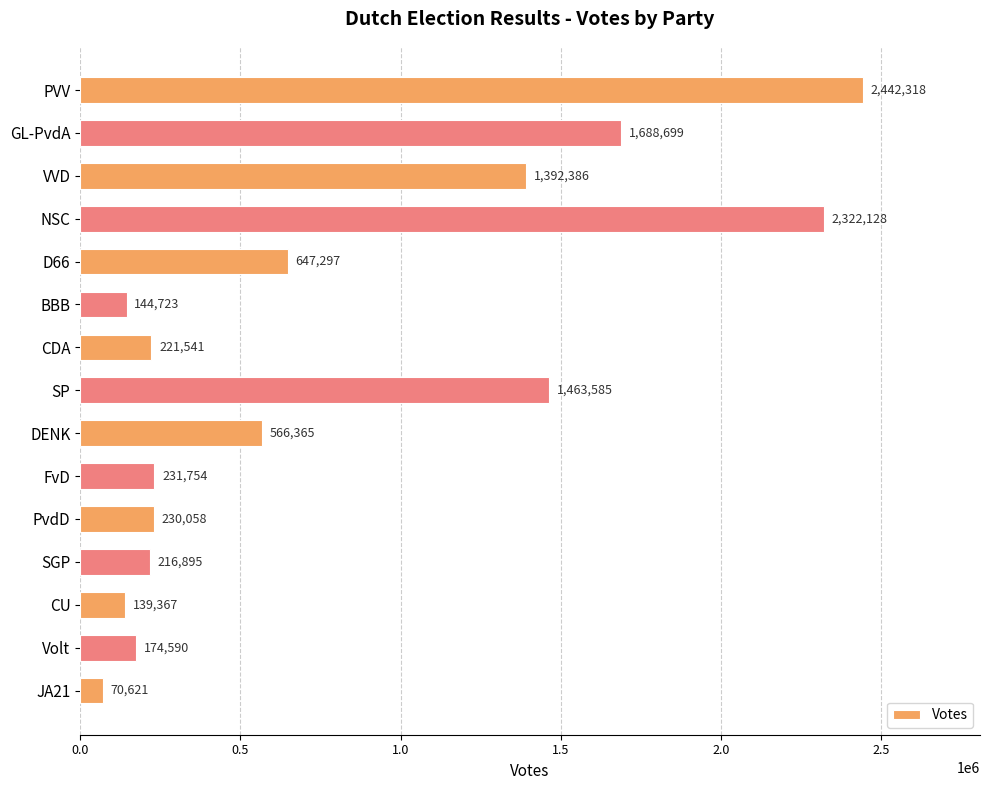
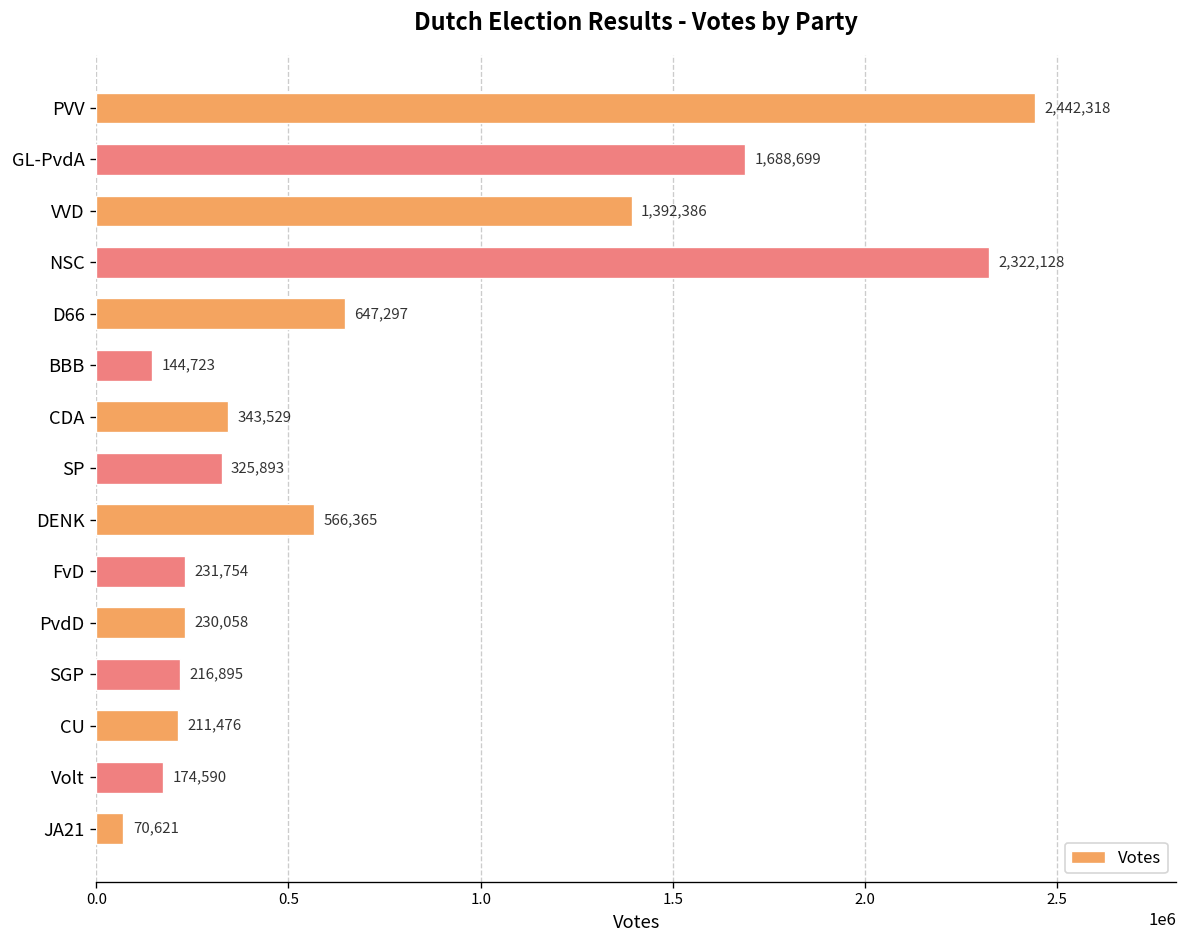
  {
    "PVV": "2,442,318",
    "GL-PvdA": "1,688,699",
    "VVD": "1,392,386",
    "NSC": "2,322,128",
    "D66": "647,297",
    "BBB": "144,723",
-   "CDA": "221,541",
-   "SP": "1,463,585",
+   "CDA": "343,529",
+   "SP": "325,893",
    "DENK": "566,365",
    "FvD": "231,754",
    "PvdD": "230,058",
    "SGP": "216,895",
-   "CU": "139,367",
+   "CU": "211,476",
    "Volt": "174,590",
    "JA21": "70,621"
  }
